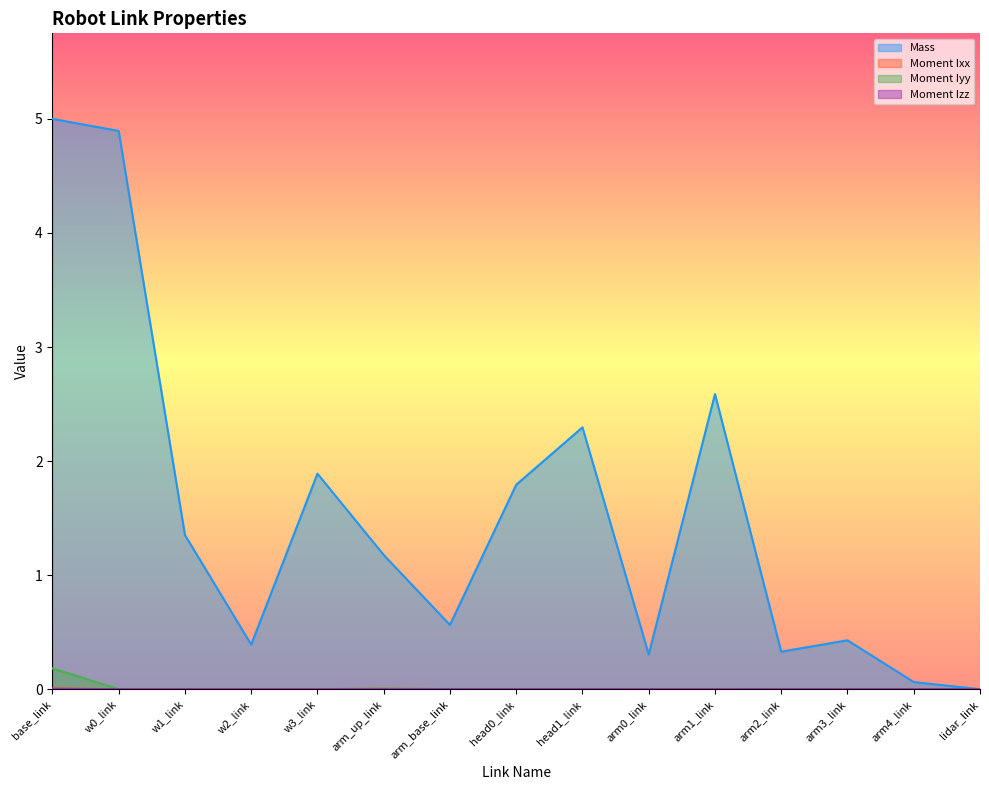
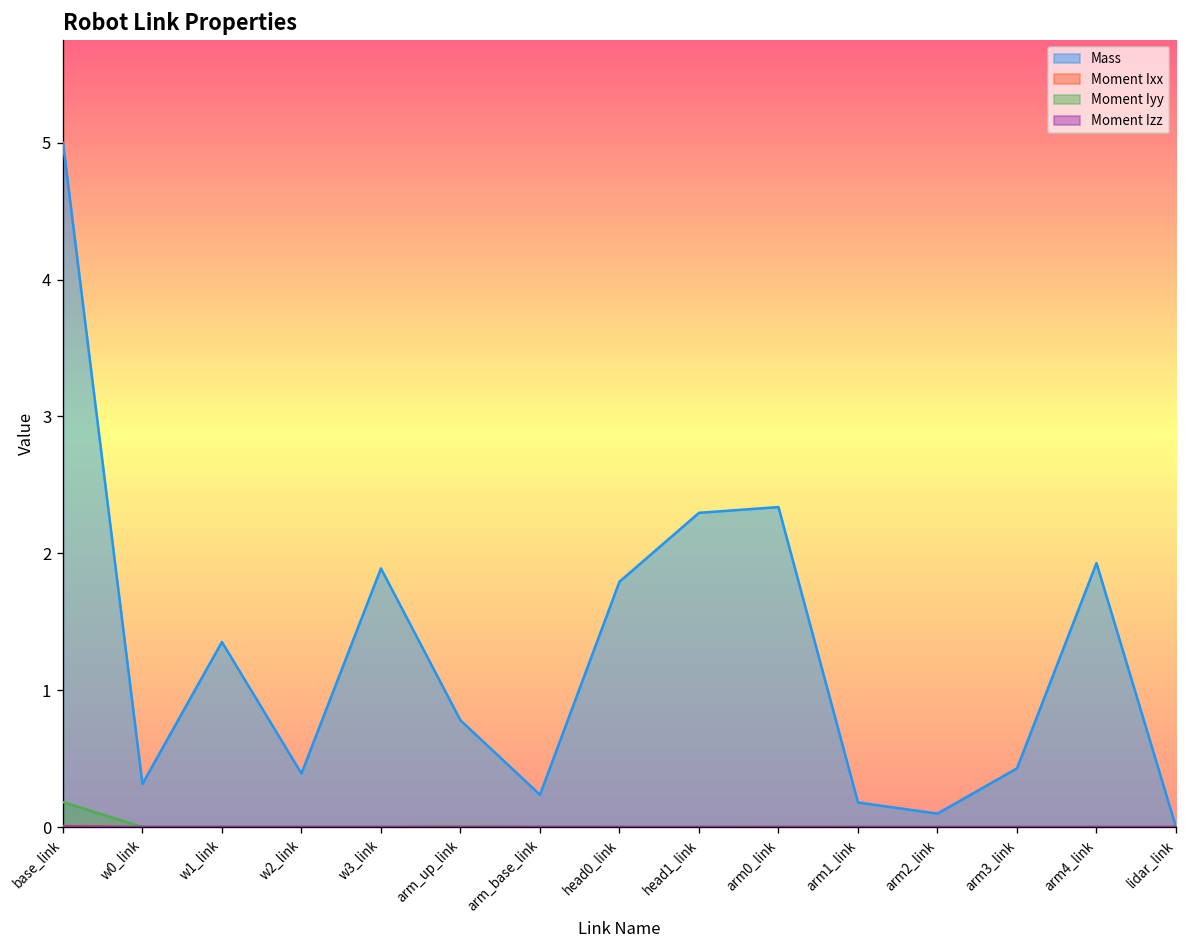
  {
    "Mass": {
      "base_link": 5.00,
-     "w0_link": 4.89,
+     "w0_link": 0.32,
      "w1_link": 1.35,
      "w2_link": 0.39,
      "w3_link": 1.89,
-     "arm_up_link": 1.18,
-     "arm_base_link": 0.56,
+     "arm_up_link": 0.78,
+     "arm_base_link": 0.24,
      "head0_link": 1.79,
      "head1_link": 2.30,
-     "arm0_link": 0.30,
-     "arm1_link": 2.59,
-     "arm2_link": 0.33,
+     "arm0_link": 2.34,
+     "arm1_link": 0.18,
+     "arm2_link": 0.10,
      "arm3_link": 0.43,
-     "arm4_link": 0.06
+     "arm4_link": 1.93
    },
    "Moment Iyy": {
      "base_link": 0.18
    }
  }
